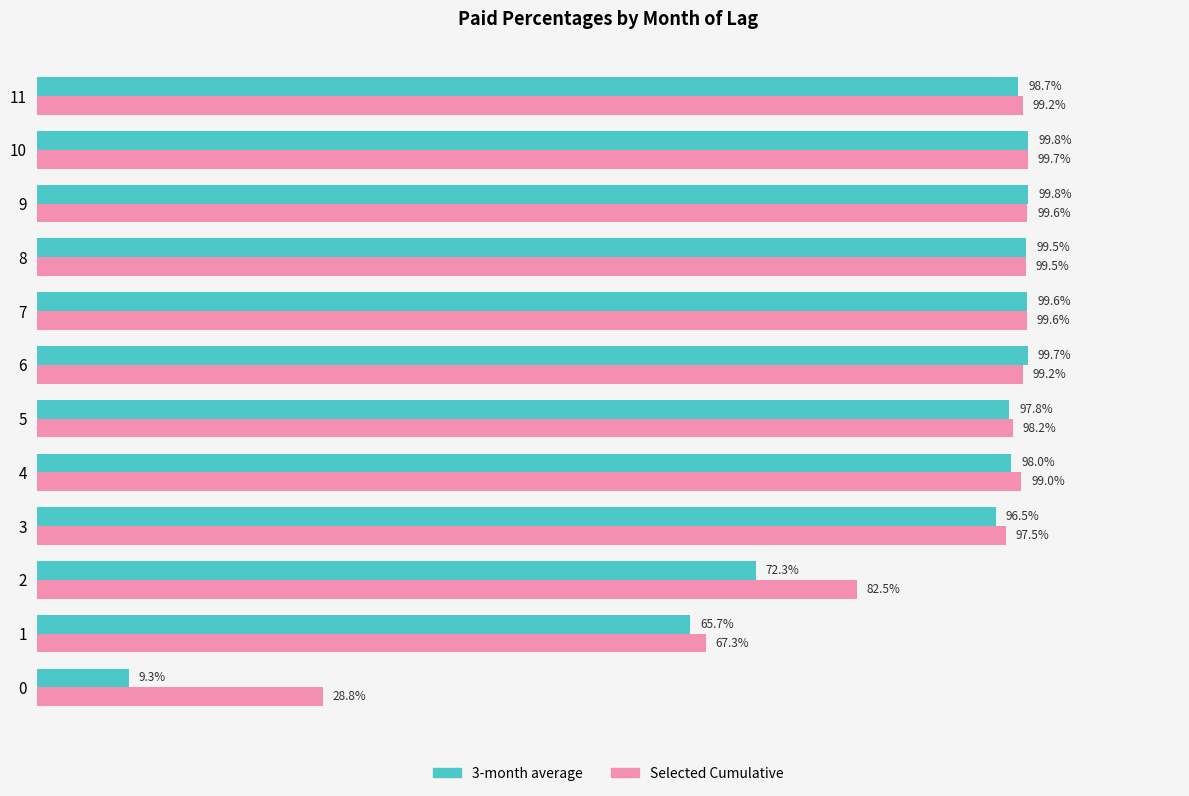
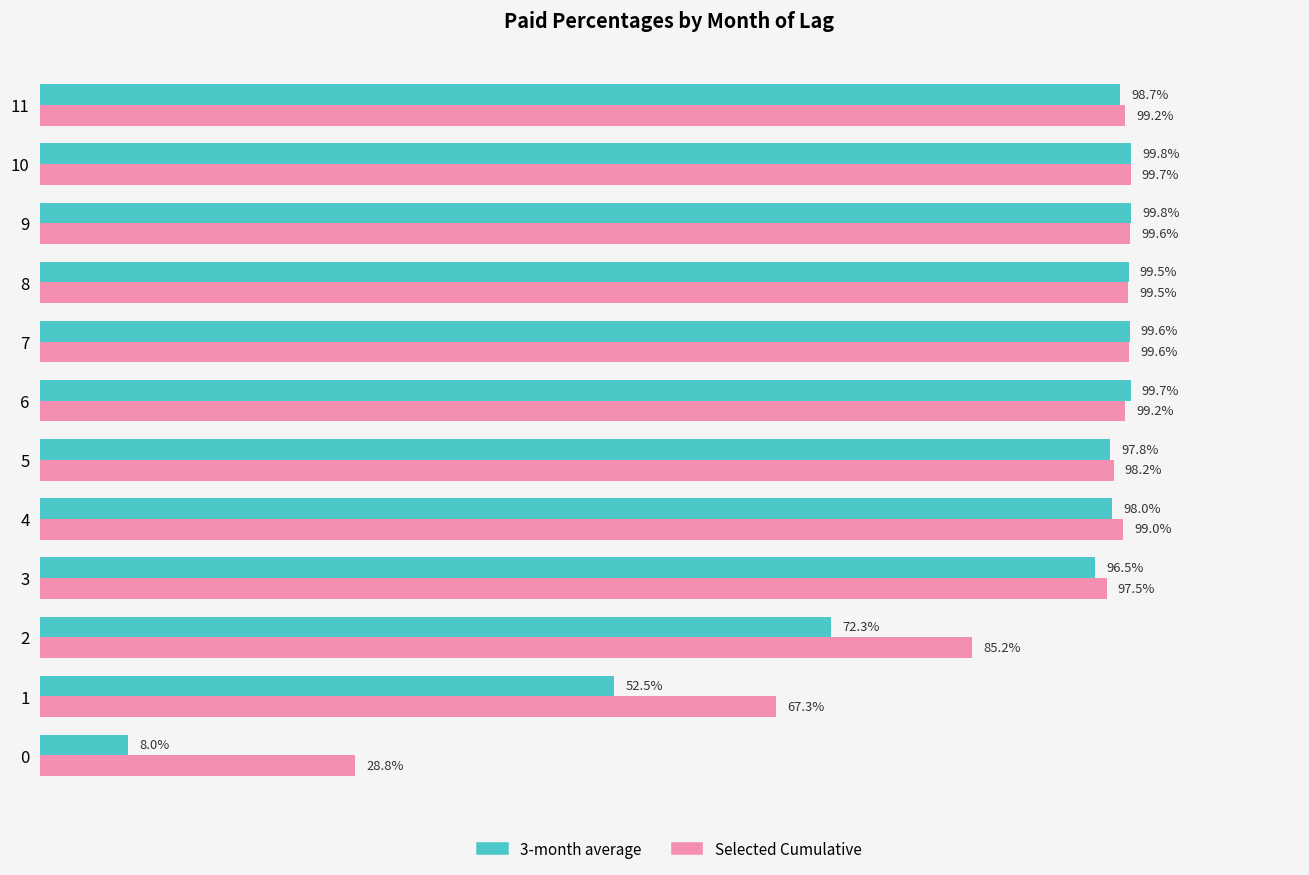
  {
    "3-month average": {
      "11": "98.7%",
      "10": "99.8%",
      "9": "99.8%",
      "8": "99.5%",
      "7": "99.6%",
      "6": "99.7%",
      "5": "97.8%",
      "4": "98.0%",
      "3": "96.5%",
      "2": "72.3%",
-     "1": "65.7%",
-     "0": "9.3%"
+     "1": "52.5%",
+     "0": "8.0%"
    },
    "Selected Cumulative": {
      "11": "99.2%",
      "10": "99.7%",
      "9": "99.6%",
      "8": "99.5%",
      "7": "99.6%",
      "6": "99.2%",
      "5": "98.2%",
      "4": "99.0%",
      "3": "97.5%",
-     "2": "82.5%",
+     "2": "85.2%",
      "1": "67.3%",
      "0": "28.8%"
    }
  }
